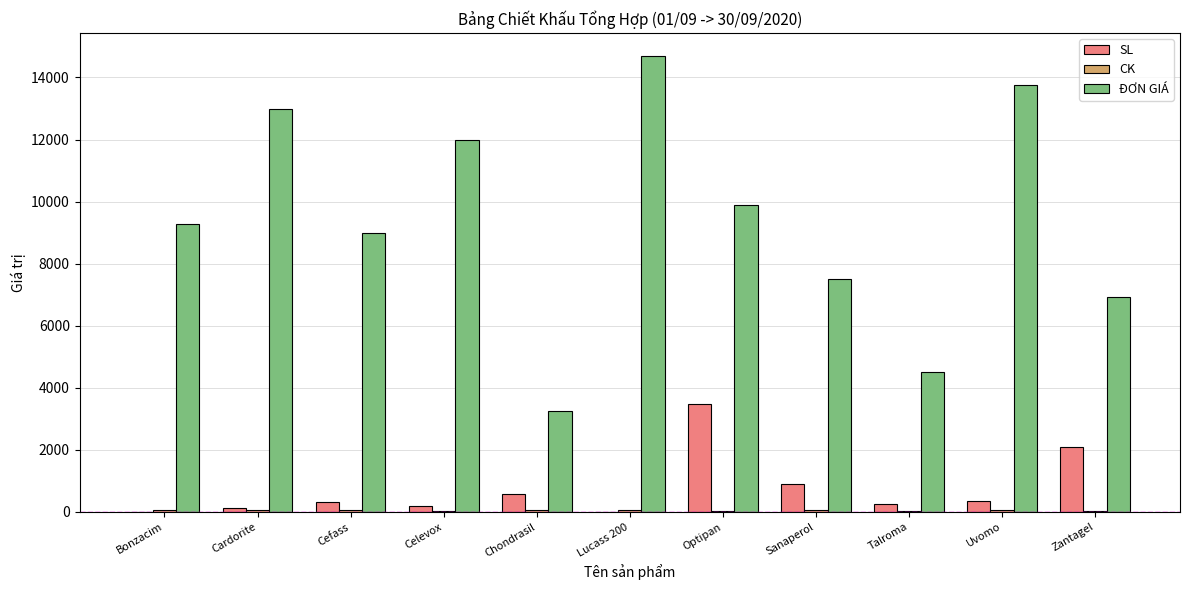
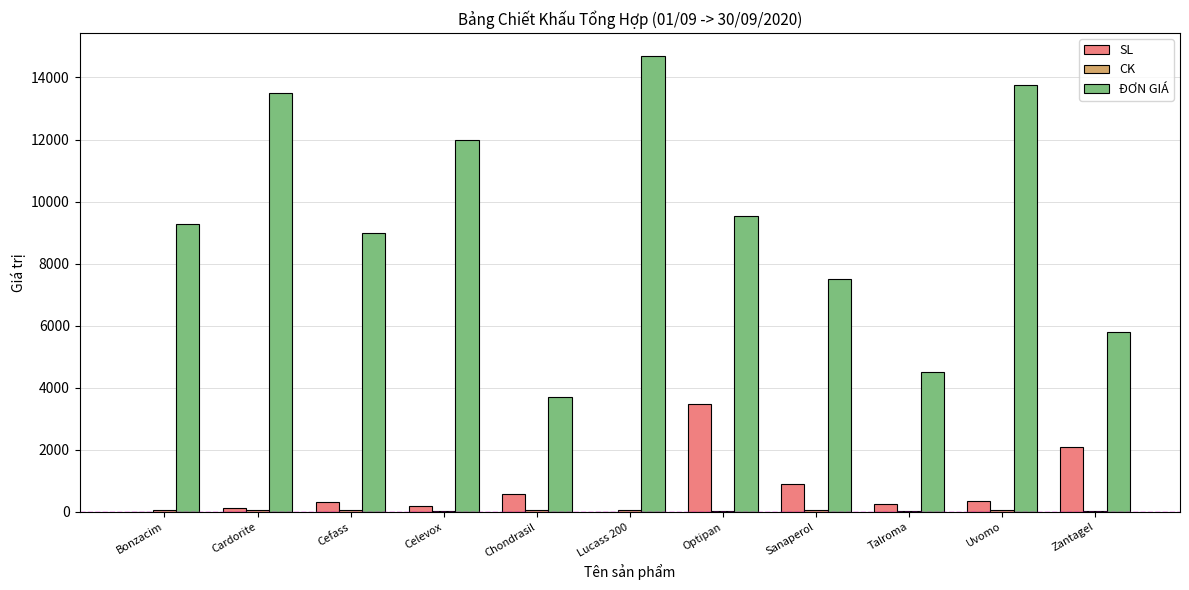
  {
    "ĐƠN GIÁ": {
      "Bonzacim": 9300,
-     "Cardorite": 13000,
+     "Cardorite": 13500,
      "Cefass": 9000,
      "Celevox": 12000,
-     "Chondrasil": 3300,
+     "Chondrasil": 3700,
      "Lucass 200": 14700,
-     "Optipan": 9900,
+     "Optipan": 9500,
      "Sanaperol": 7500,
      "Talroma": 4500,
      "Uvomo": 13800,
-     "Zantagel": 6900
+     "Zantagel": 5800
    }
  }
